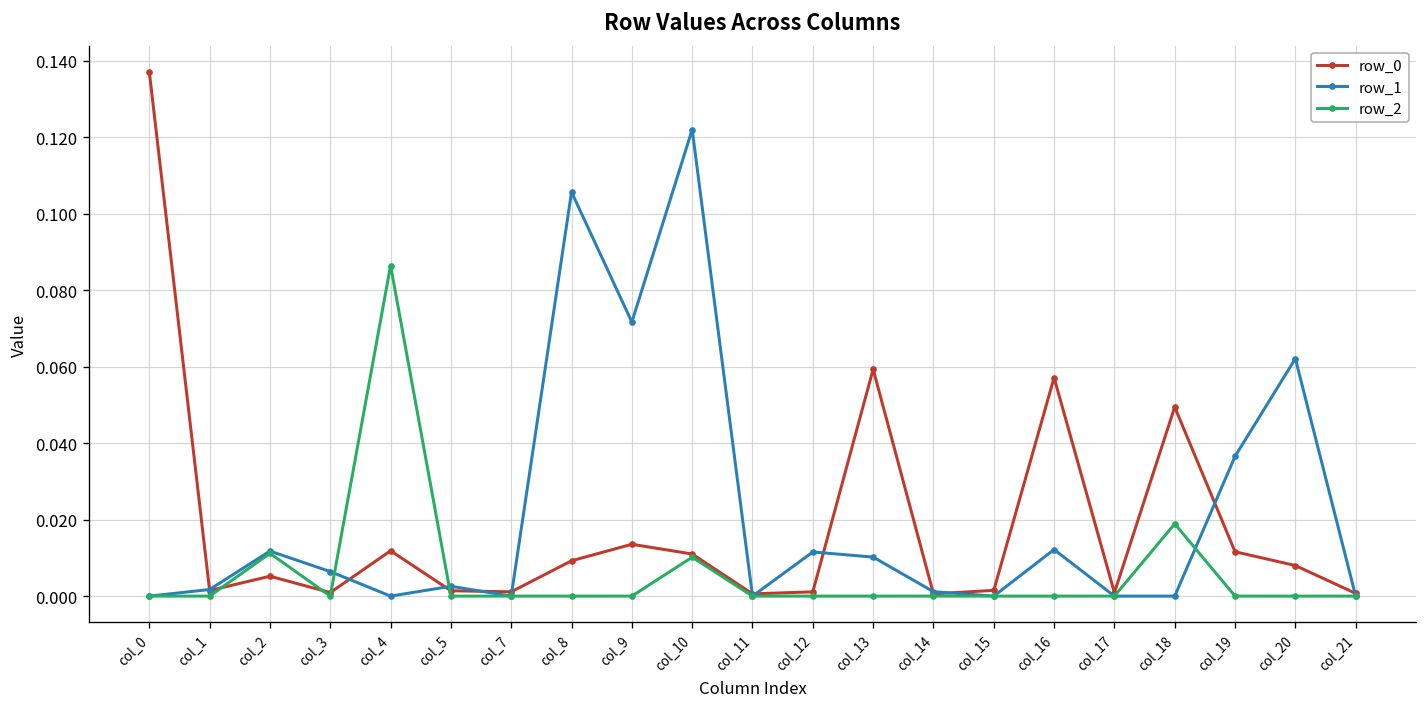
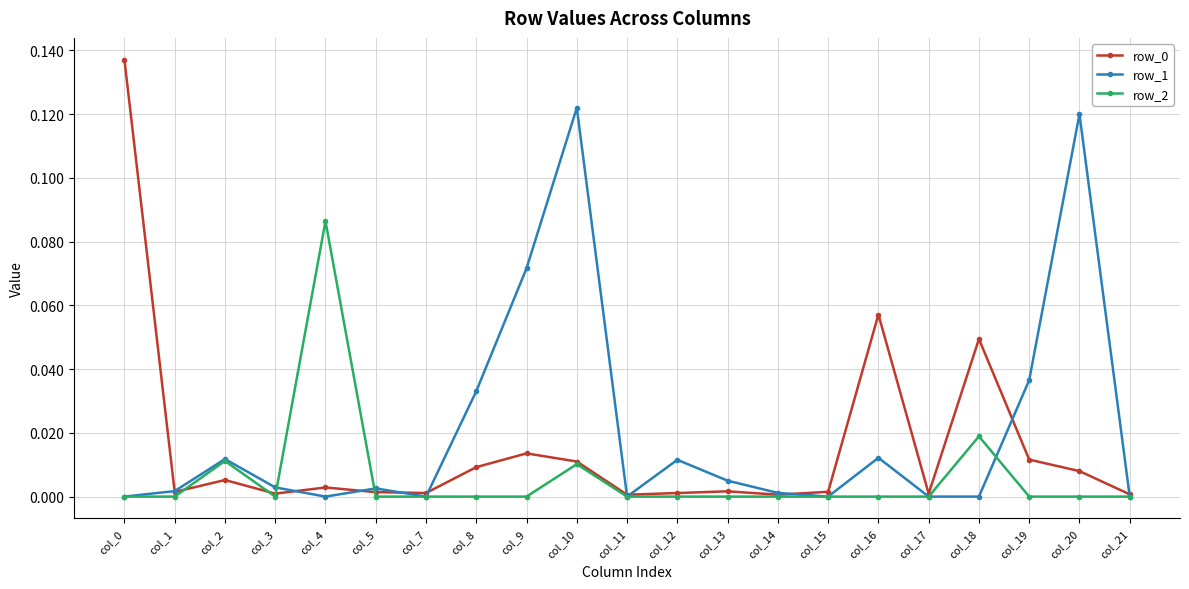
  {
    "row_0": {
      "col_0": 0.137,
      "col_2": 0.005,
      "col_3": 0.001,
-     "col_4": 0.012,
+     "col_4": 0.003,
      "col_5": 0.001,
      "col_7": 0.001,
      "col_8": 0.009,
      "col_9": 0.014,
      "col_10": 0.011,
      "col_12": 0.001,
-     "col_13": 0.059,
+     "col_13": 0.002,
      "col_15": 0.002,
      "col_16": 0.057,
      "col_17": 0.001,
      "col_18": 0.049,
      "col_19": 0.012,
      "col_20": 0.008
    },
    "row_1": {
-     "col_3": 0.006,
+     "col_3": 0.003,
      "col_4": 0.000,
      "col_5": 0.003,
-     "col_8": 0.106,
+     "col_8": 0.033,
      "col_9": 0.072,
      "col_10": 0.122,
      "col_12": 0.012,
-     "col_13": 0.010,
+     "col_13": 0.005,
      "col_16": 0.012,
      "col_18": 0.000,
      "col_19": 0.037,
-     "col_20": 0.062
+     "col_20": 0.120
    },
    "row_2": {
      "col_1": 0.000,
      "col_3": 0.000,
      "col_4": 0.086,
      "col_5": 0.000,
      "col_8": 0.000,
      "col_9": 0.000,
      "col_10": 0.010,
      "col_12": 0.000,
      "col_13": 0.000,
      "col_16": 0.000,
      "col_18": 0.019,
      "col_19": 0.000,
      "col_20": 0.000
    }
  }
